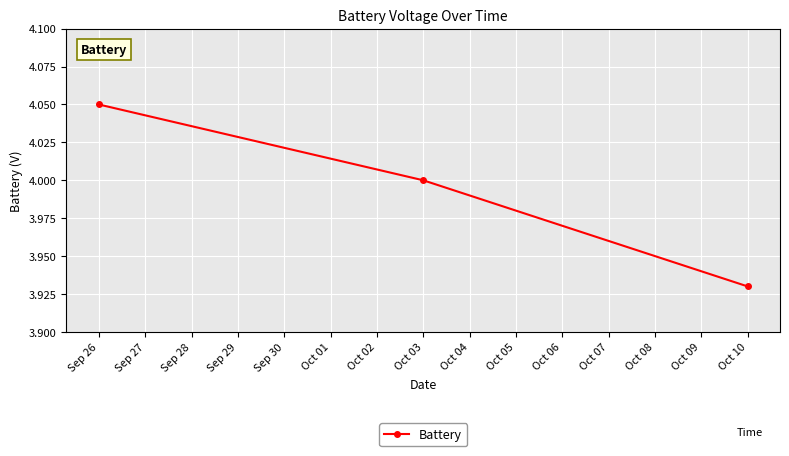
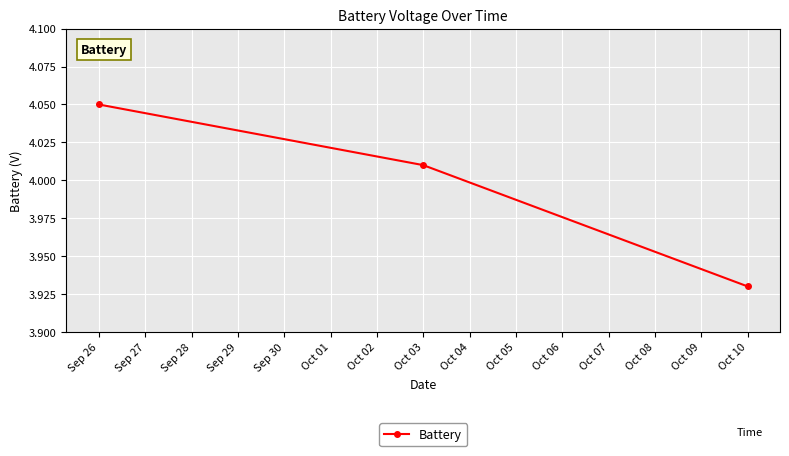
  {
    "Sep 26": 4.05,
-   "Oct 03": 4.00,
+   "Oct 03": 4.01,
    "Oct 10": 3.93
  }
